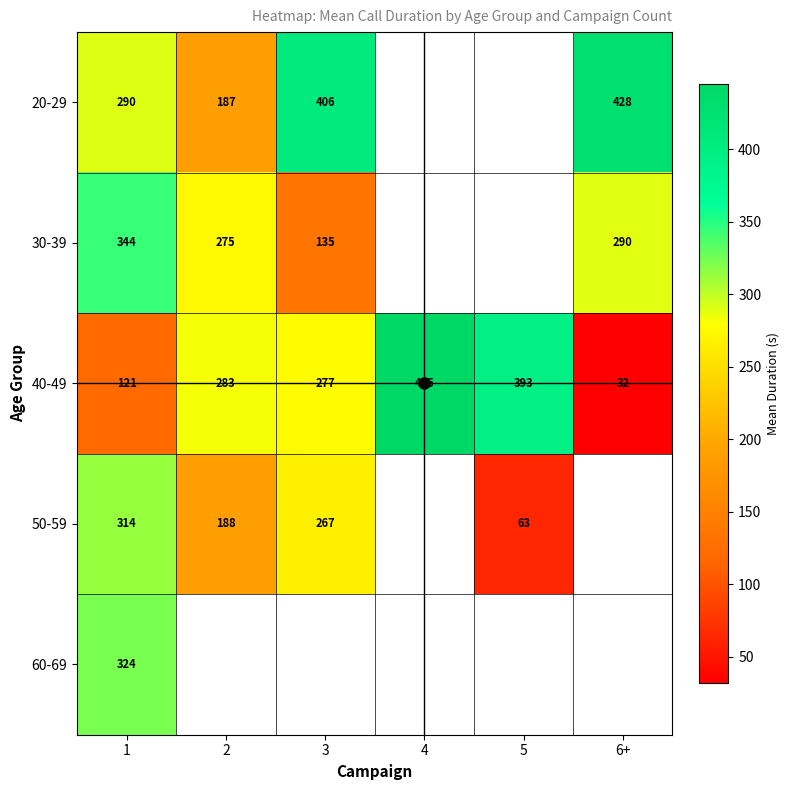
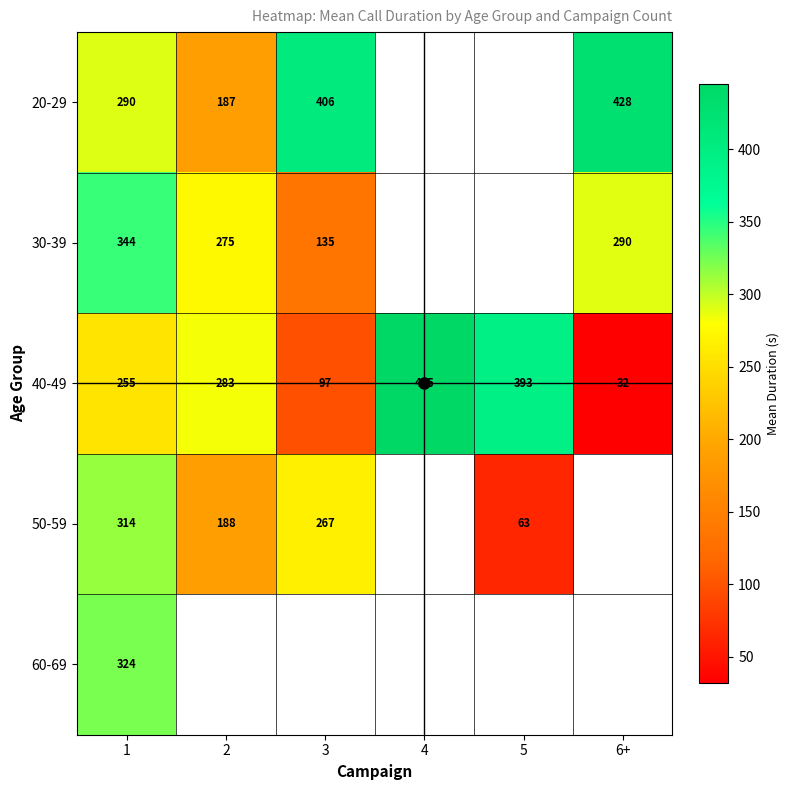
  {
    "20-29": {
      "1": 290,
      "2": 187,
      "3": 406,
      "6+": 428
    },
    "30-39": {
      "1": 344,
      "2": 275,
      "3": 135,
      "6+": 290
    },
    "40-49": {
-     "1": 121,
+     "1": 255,
      "2": 283,
-     "3": 277,
+     "3": 97,
      "5": 393,
      "6+": 32
    },
    "50-59": {
      "1": 314,
      "2": 188,
      "3": 267,
      "5": 63
    },
    "60-69": {
      "1": 324
    }
  }
